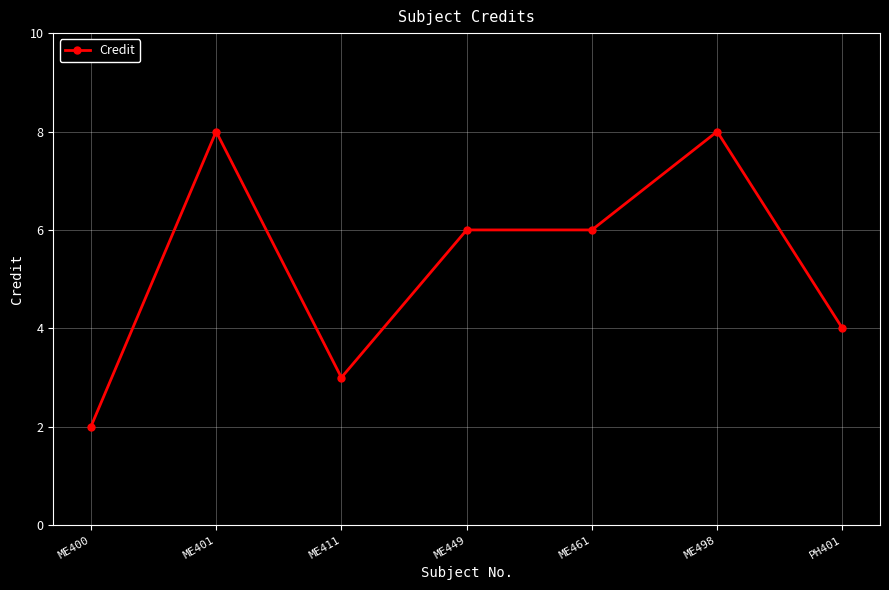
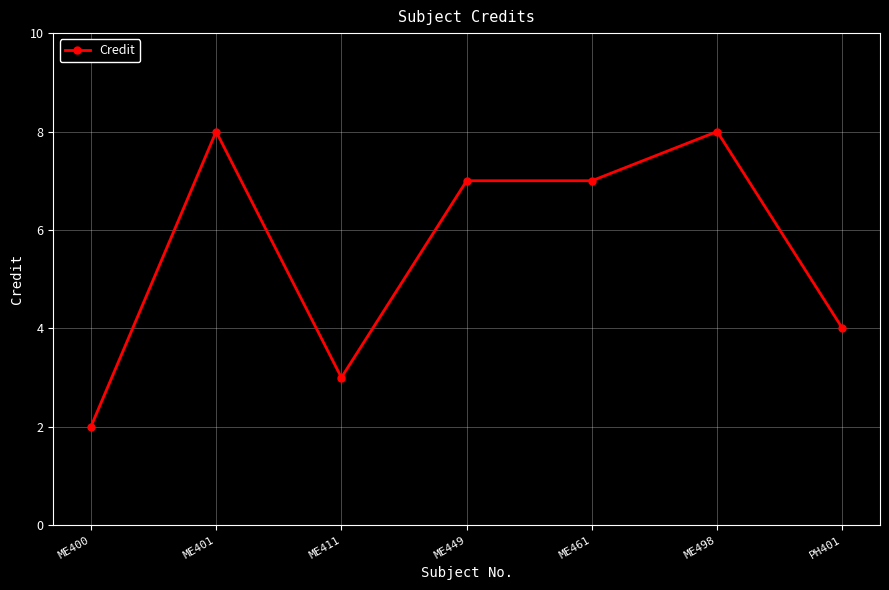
  {
    "ME400": 2,
    "ME401": 8,
    "ME411": 3,
-   "ME449": 6,
-   "ME461": 6,
+   "ME449": 7,
+   "ME461": 7,
    "ME498": 8,
    "PH401": 4
  }
